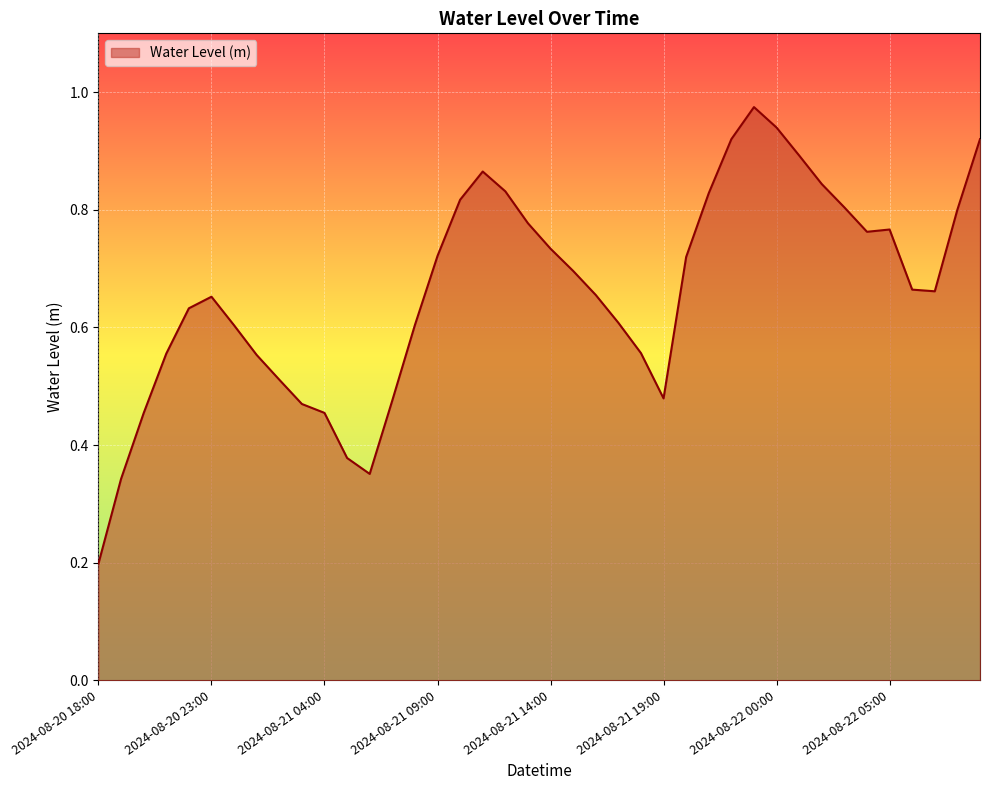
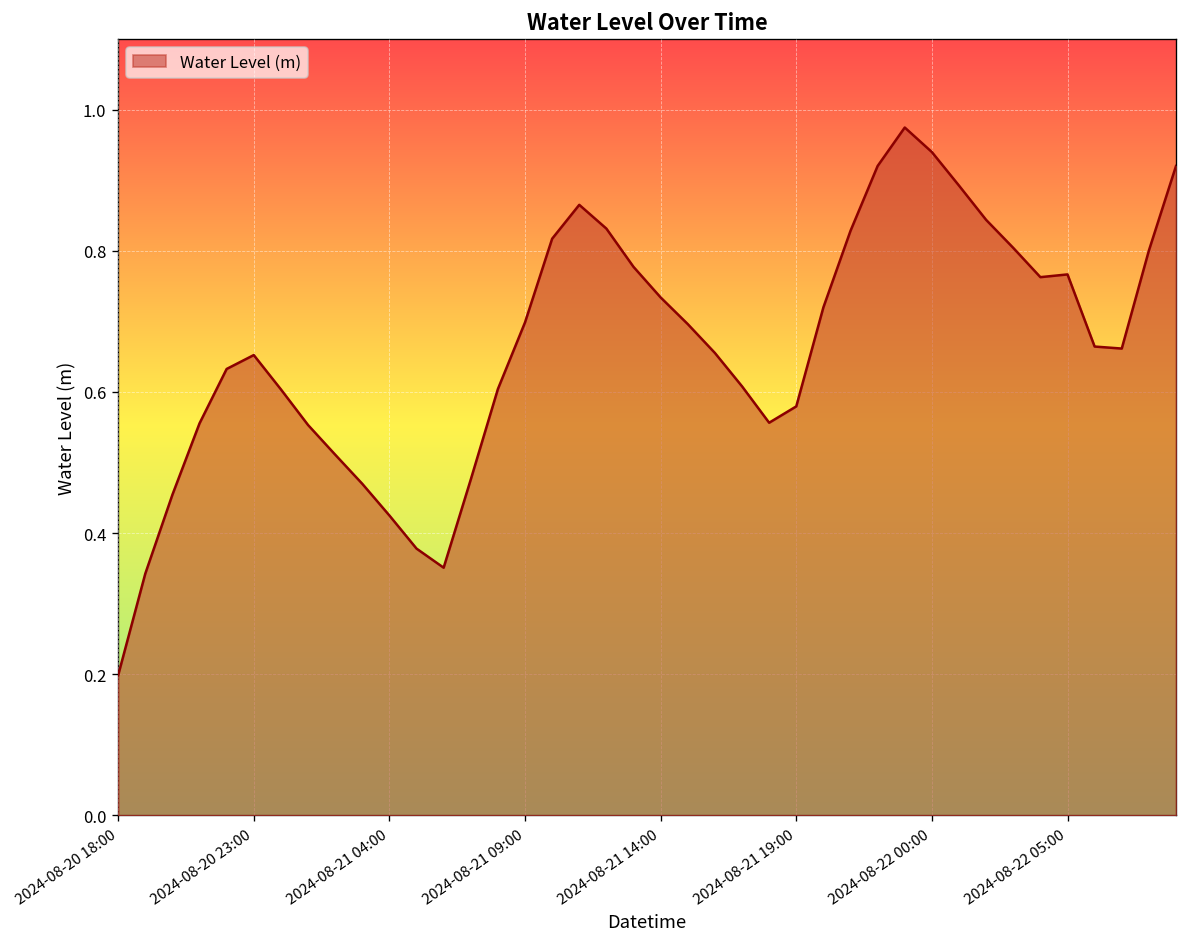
  {
    "2024-08-20 18:00": 0.20,
    "2024-08-20 23:00": 0.65,
-   "2024-08-21 04:00": 0.45,
-   "2024-08-21 09:00": 0.72,
+   "2024-08-21 04:00": 0.42,
+   "2024-08-21 09:00": 0.70,
    "2024-08-21 14:00": 0.73,
-   "2024-08-21 19:00": 0.48,
+   "2024-08-21 19:00": 0.58,
    "2024-08-22 00:00": 0.94,
    "2024-08-22 05:00": 0.77
  }
